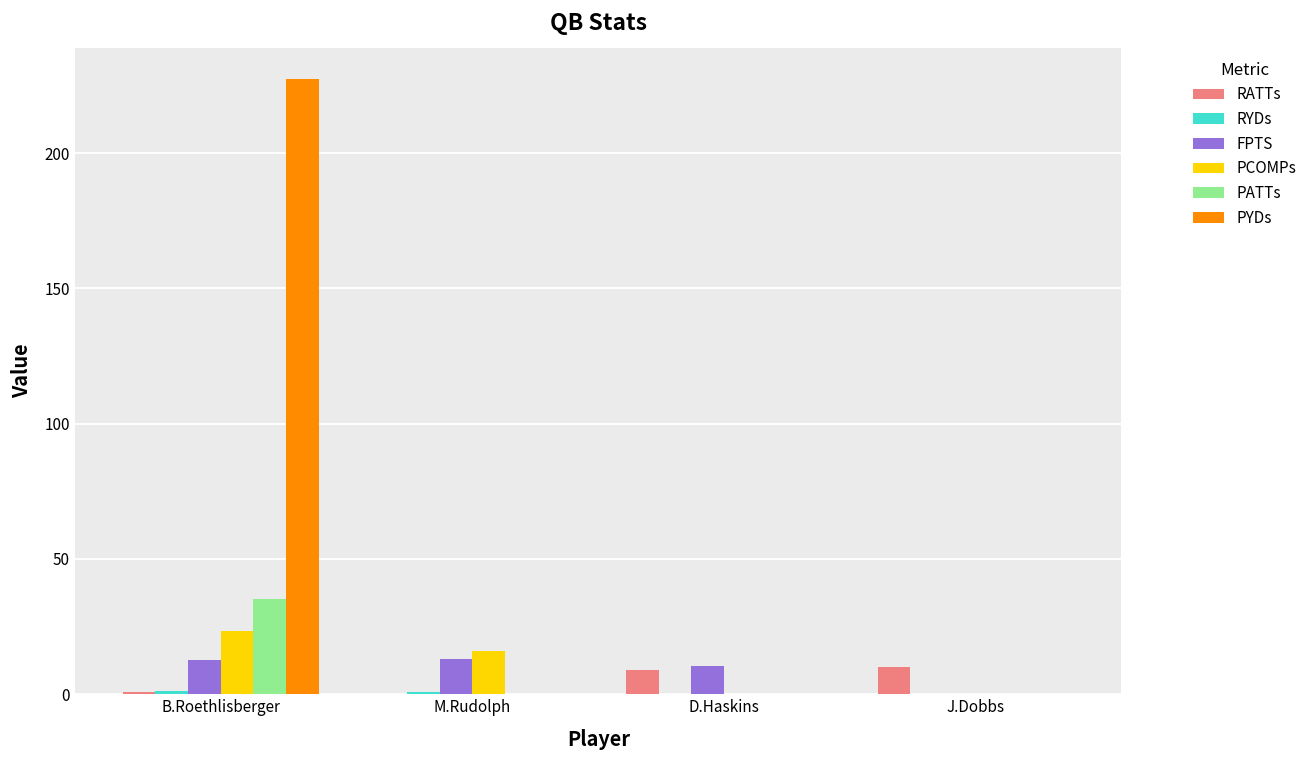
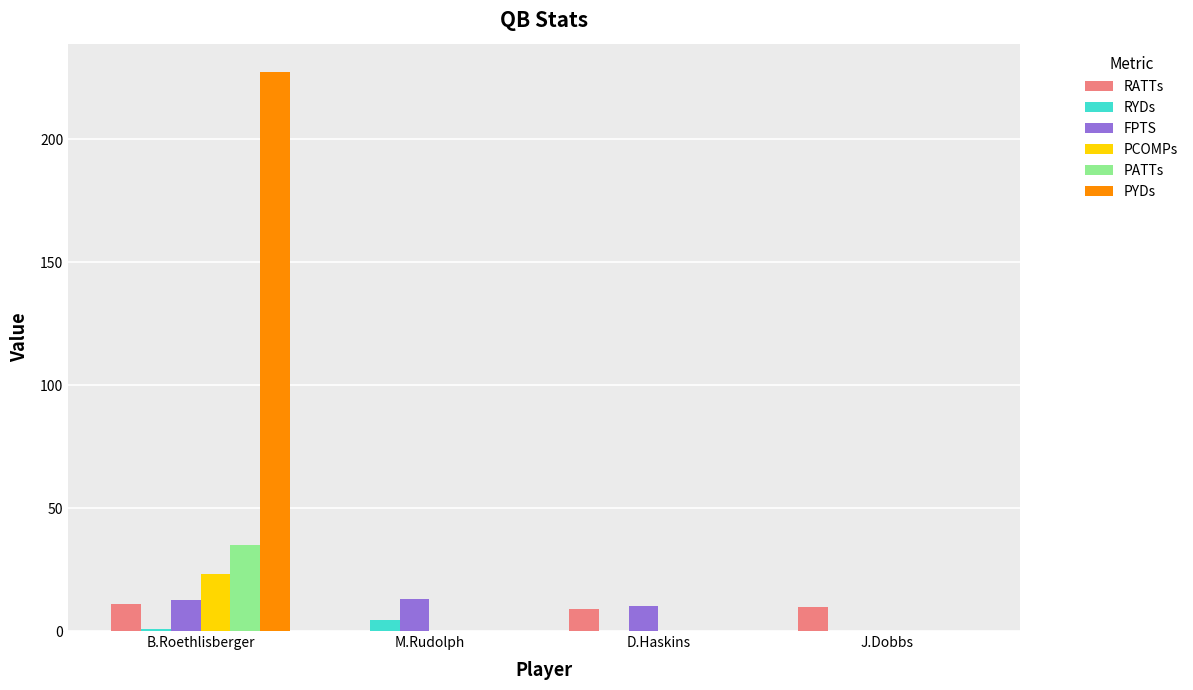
  {
    "RATTs": {
-     "B.Roethlisberger": 1,
+     "B.Roethlisberger": 11,
      "D.Haskins": 9,
      "J.Dobbs": 10
    },
    "RYDs": {
-     "M.Rudolph": 1,
+     "M.Rudolph": 4,
      "D.Haskins": 0,
      "J.Dobbs": 0
    },
    "FPTS": {
      "B.Roethlisberger": 13,
      "M.Rudolph": 13,
      "D.Haskins": 10,
      "J.Dobbs": 0
    },
    "PCOMPs": {
      "B.Roethlisberger": 23,
-     "M.Rudolph": 16,
+     "M.Rudolph": 0,
      "D.Haskins": 0,
      "J.Dobbs": 0
    },
    "PATTs": {
      "B.Roethlisberger": 35,
      "M.Rudolph": 0,
      "D.Haskins": 0,
      "J.Dobbs": 0
    },
    "PYDs": {
      "B.Roethlisberger": 228,
      "M.Rudolph": 0,
      "D.Haskins": 0,
      "J.Dobbs": 0
    }
  }
